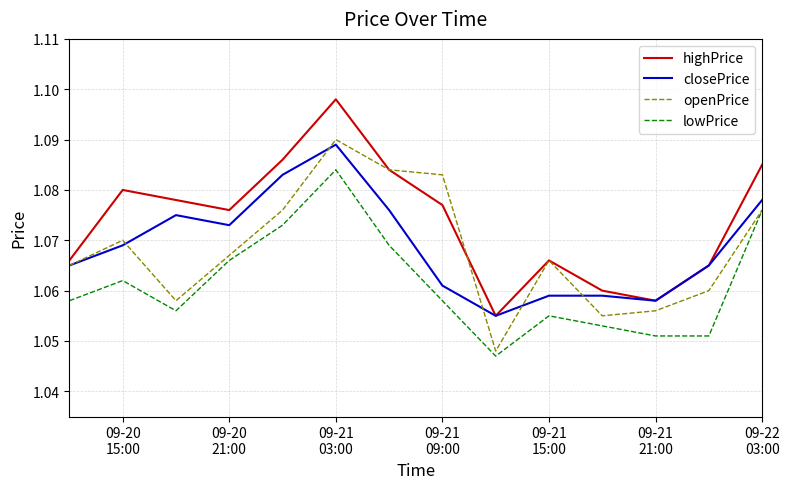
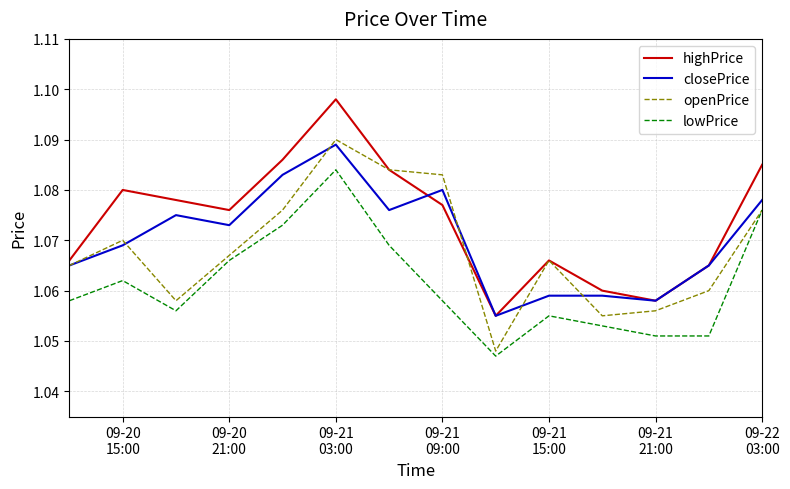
  {
    "highPrice": {
      "09-20 15:00": 1.080,
      "09-20 21:00": 1.076,
      "09-21 03:00": 1.098,
      "09-21 09:00": 1.077,
      "09-22 03:00": 1.085
    },
    "closePrice": {
      "09-20 15:00": 1.069,
      "09-20 21:00": 1.073,
      "09-21 03:00": 1.089,
-     "09-21 09:00": 1.061,
+     "09-21 09:00": 1.080,
      "09-21 15:00": 1.059,
      "09-22 03:00": 1.078
    },
    "openPrice": {
      "09-20 15:00": 1.070,
      "09-20 21:00": 1.067,
      "09-21 03:00": 1.090,
      "09-21 09:00": 1.083,
      "09-21 21:00": 1.056
    },
    "lowPrice": {
      "09-20 15:00": 1.062,
      "09-20 21:00": 1.066,
      "09-21 03:00": 1.084,
      "09-21 09:00": 1.058,
      "09-21 15:00": 1.055,
      "09-21 21:00": 1.051
    }
  }
